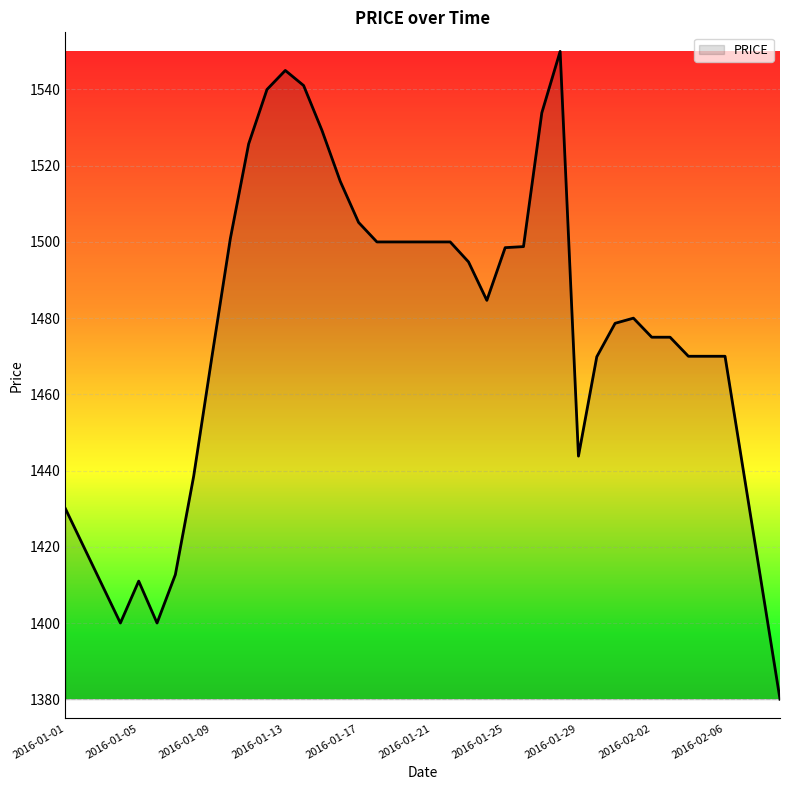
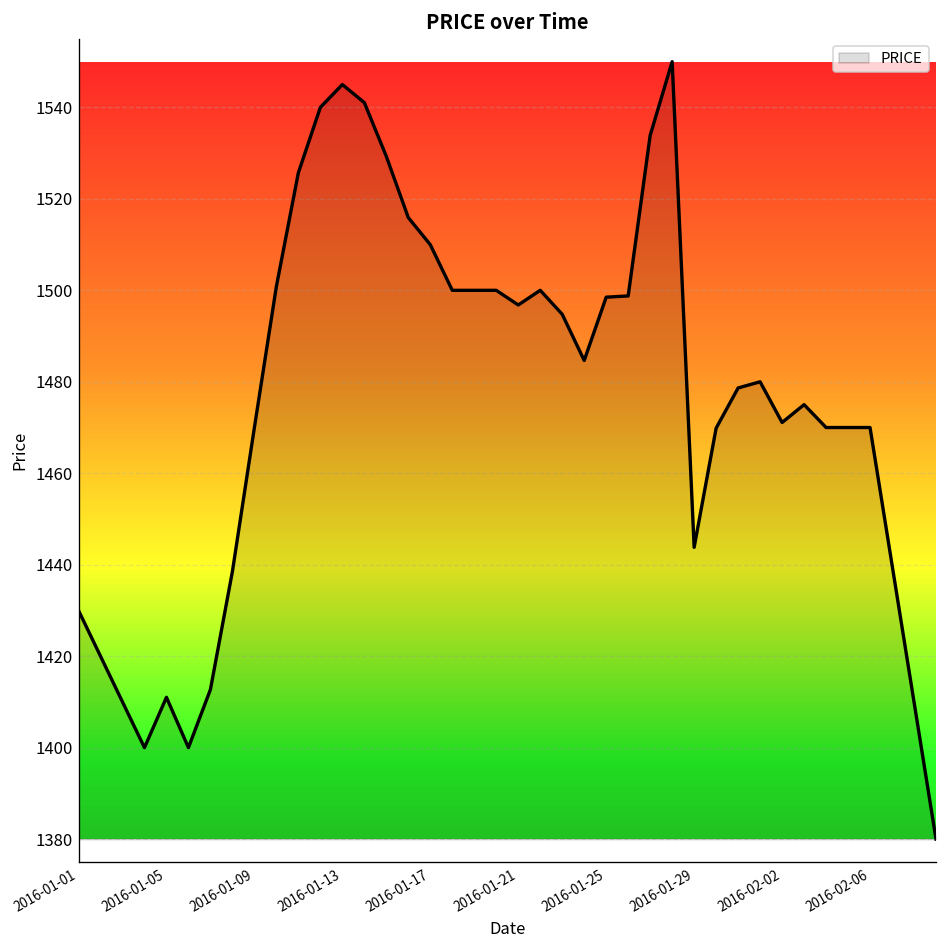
  {
    "2016-01-01": 1430,
    "2016-01-05": 1411,
    "2016-01-09": 1470,
    "2016-01-13": 1545,
-   "2016-01-17": 1505,
-   "2016-01-21": 1500,
+   "2016-01-17": 1510,
+   "2016-01-21": 1497,
    "2016-01-25": 1499,
    "2016-01-29": 1444,
-   "2016-02-02": 1475,
+   "2016-02-02": 1471,
    "2016-02-06": 1470
  }
